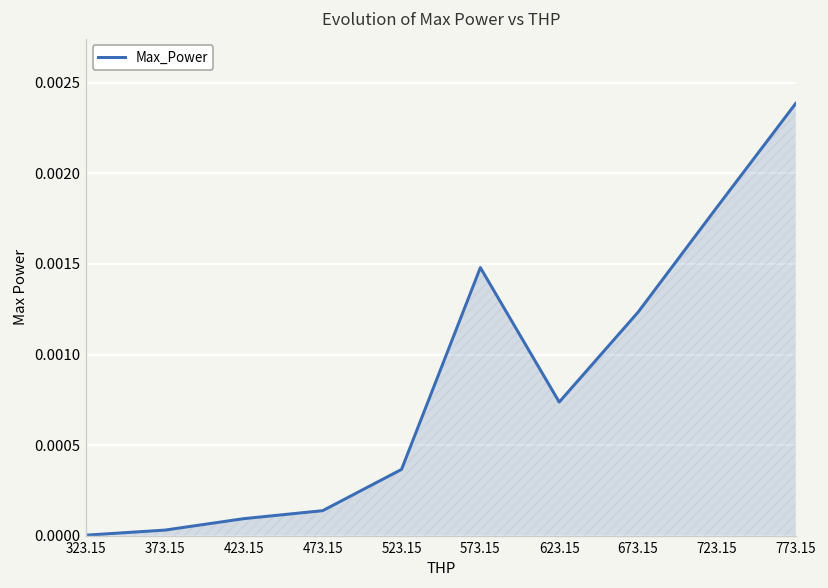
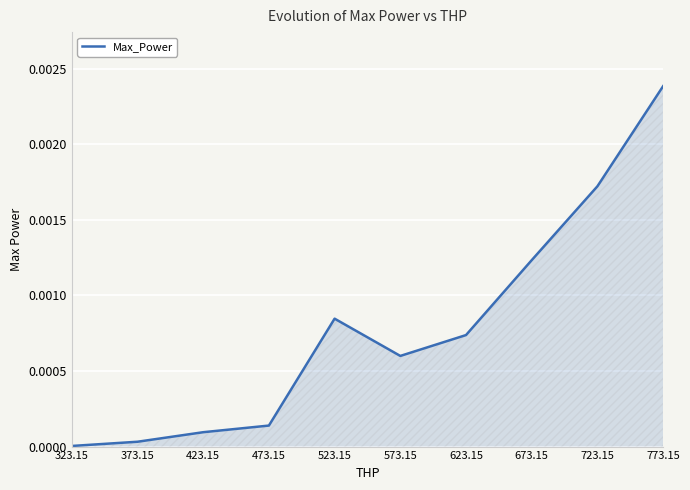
  {
    "323.15": 0.00000,
    "373.15": 0.00003,
    "423.15": 0.00010,
    "473.15": 0.00014,
-   "523.15": 0.00037,
-   "573.15": 0.00148,
+   "523.15": 0.00085,
+   "573.15": 0.00060,
    "623.15": 0.00074,
    "673.15": 0.00123,
-   "723.15": 0.00181,
+   "723.15": 0.00172,
    "773.15": 0.00238
  }
